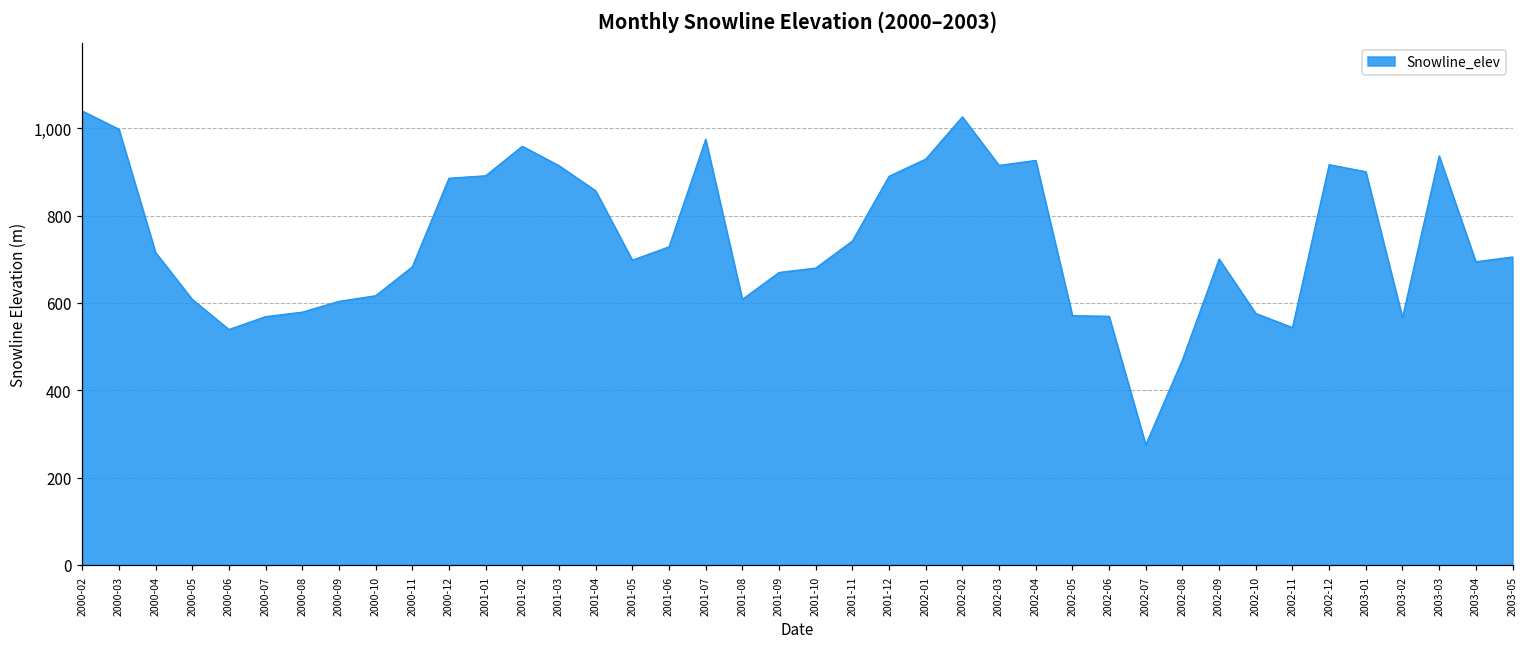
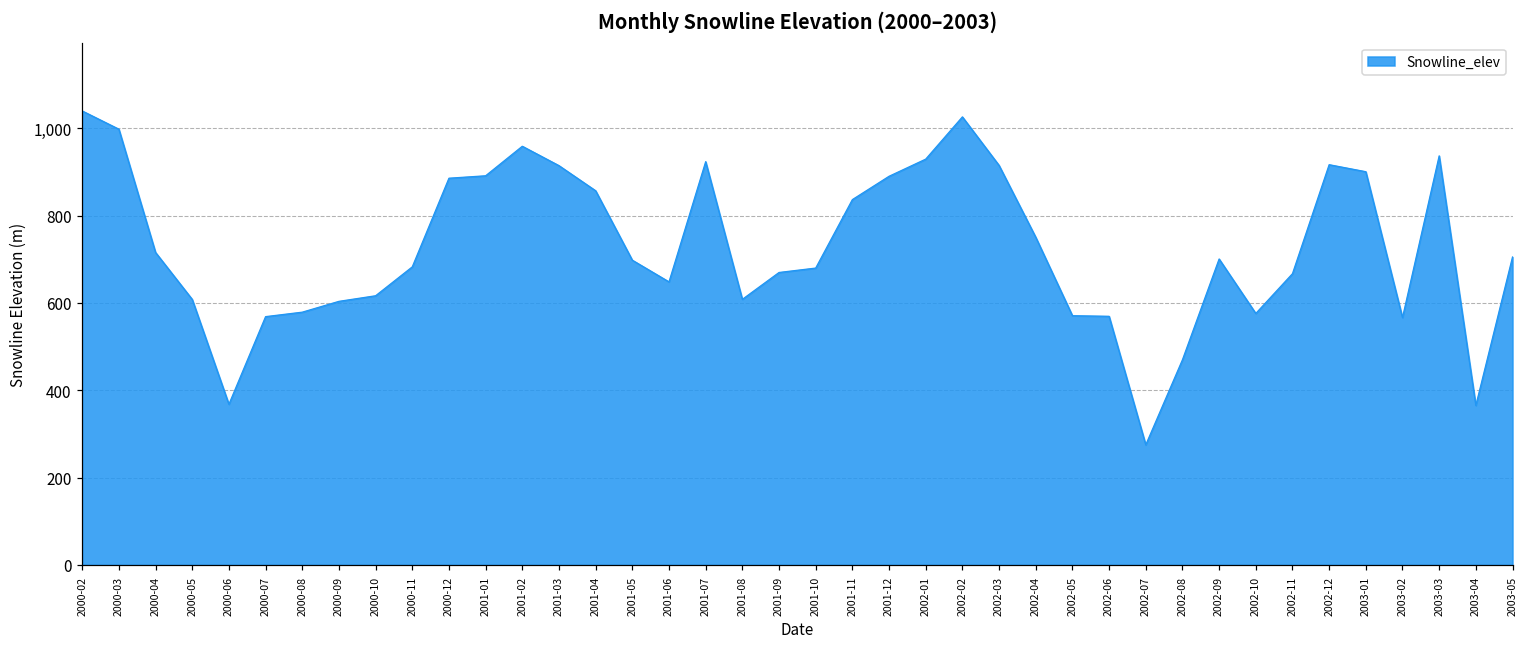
  {
    "2000-02": "1,040",
    "2000-03": "1,000",
    "2000-04": "720",
    "2000-05": "610",
-   "2000-06": "540",
+   "2000-06": "370",
    "2000-07": "570",
    "2000-08": "580",
    "2000-09": "600",
    "2000-10": "620",
    "2000-11": "680",
    "2000-12": "890",
    "2001-01": "890",
    "2001-02": "960",
    "2001-03": "910",
    "2001-04": "860",
    "2001-05": "700",
-   "2001-06": "730",
-   "2001-07": "970",
+   "2001-06": "650",
+   "2001-07": "920",
    "2001-08": "610",
    "2001-09": "670",
    "2001-10": "680",
-   "2001-11": "740",
+   "2001-11": "840",
    "2001-12": "890",
    "2002-01": "930",
    "2002-02": "1,030",
    "2002-03": "920",
-   "2002-04": "930",
+   "2002-04": "750",
    "2002-05": "570",
    "2002-06": "570",
    "2002-07": "280",
    "2002-08": "470",
    "2002-09": "700",
    "2002-10": "580",
-   "2002-11": "540",
+   "2002-11": "670",
    "2002-12": "920",
    "2003-01": "900",
    "2003-02": "570",
    "2003-03": "940",
-   "2003-04": "690",
+   "2003-04": "370",
    "2003-05": "710"
  }
